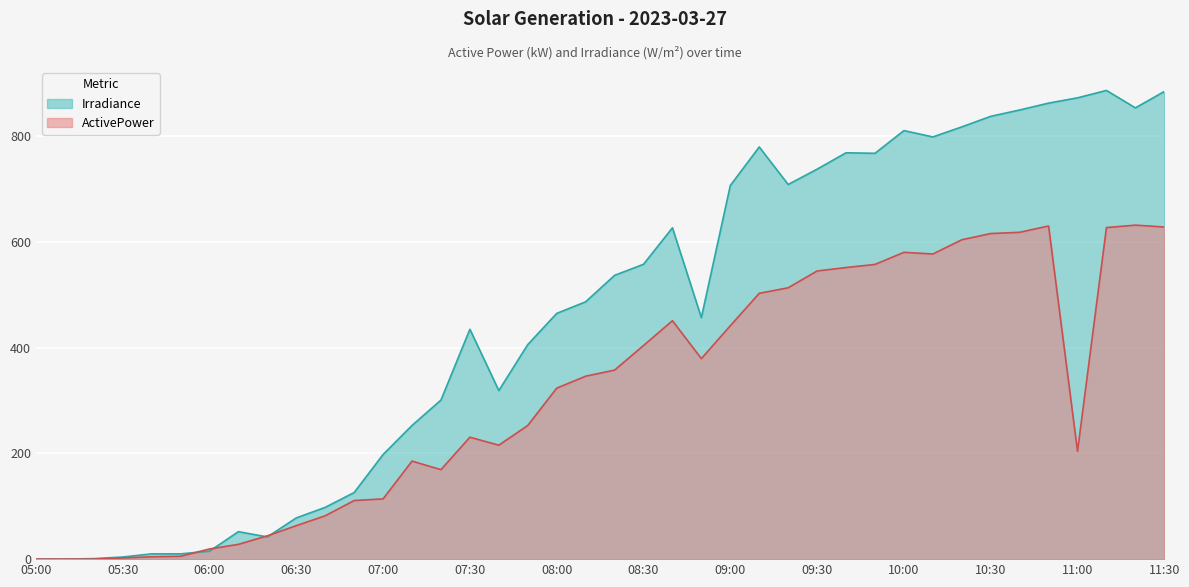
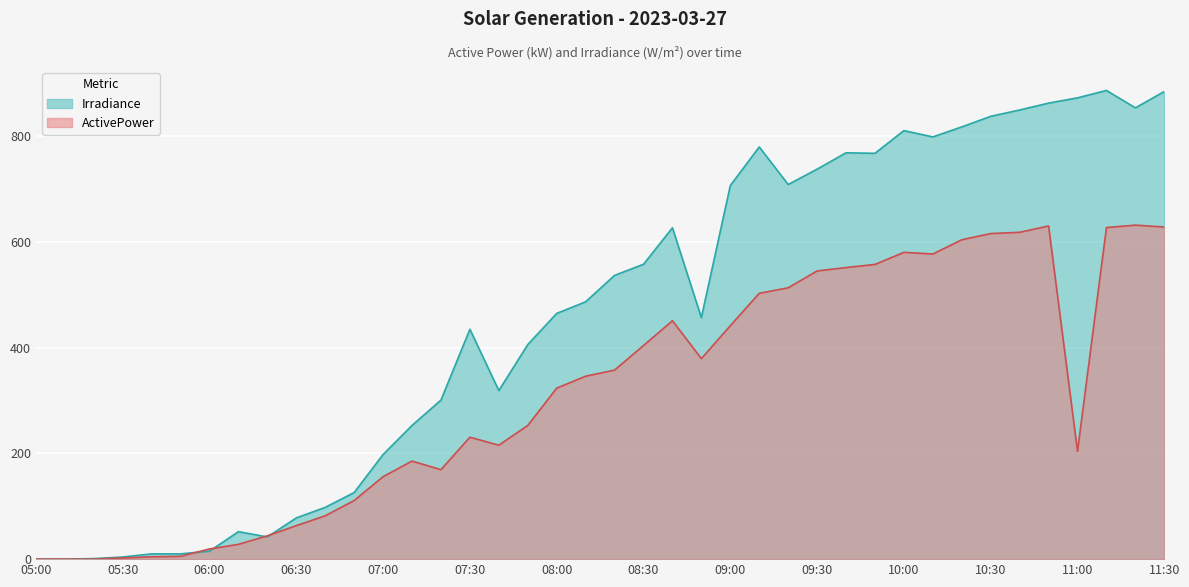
  {
    "Irradiance": {
      "06:30": 80,
      "07:00": 200,
      "07:30": 440,
      "08:00": 470,
      "08:30": 560,
      "09:00": 710,
      "09:30": 740,
      "10:00": 810,
      "10:30": 840,
      "11:00": 870,
      "11:30": 890
    },
    "ActivePower": {
      "06:30": 60,
-     "07:00": 110,
+     "07:00": 160,
      "07:30": 230,
      "08:00": 320,
      "08:30": 400,
      "09:00": 440,
      "09:30": 550,
      "10:00": 580,
      "10:30": 620,
      "11:00": 200,
      "11:30": 630
    }
  }
